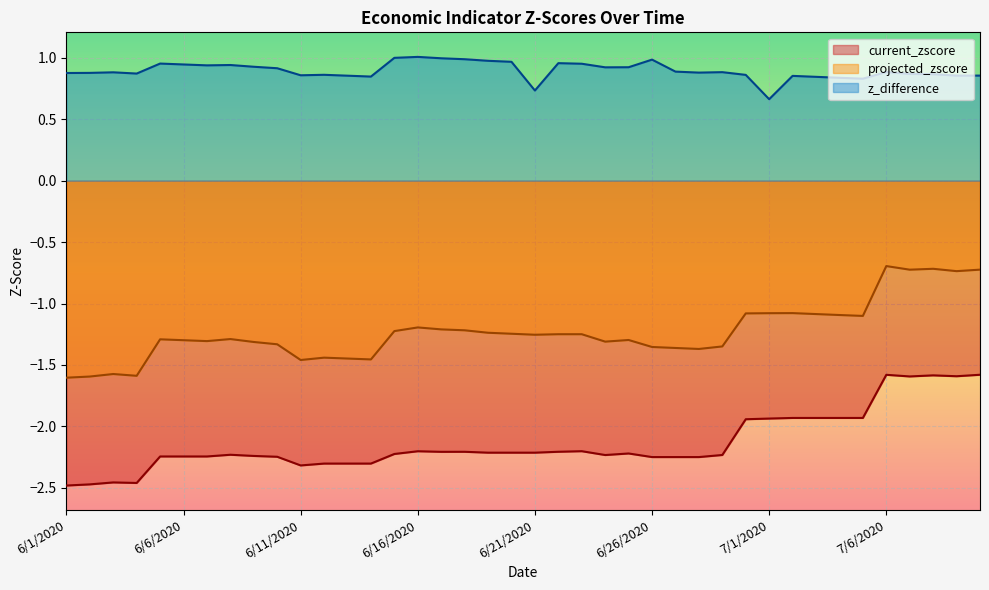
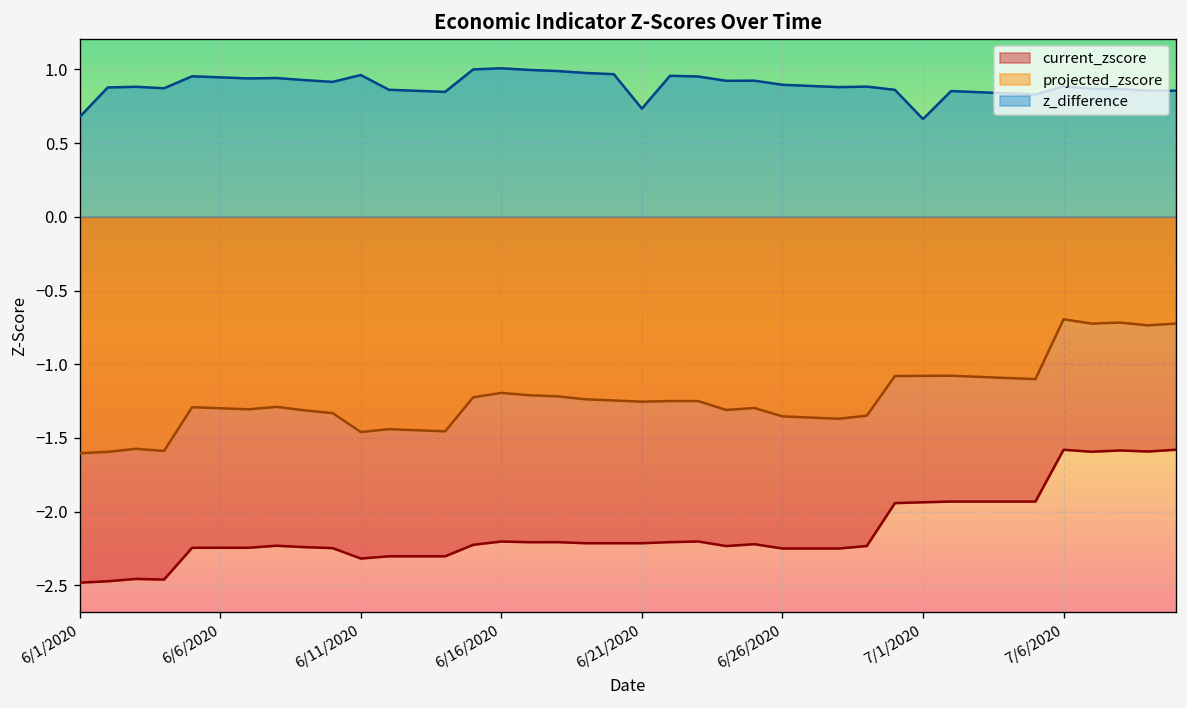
  {
    "z_difference": {
-     "6/1/2020": 0.88,
+     "6/1/2020": 0.68,
      "6/6/2020": 0.95,
-     "6/11/2020": 0.86,
+     "6/11/2020": 0.96,
      "6/16/2020": 1.01,
      "6/21/2020": 0.73,
-     "6/26/2020": 0.99,
+     "6/26/2020": 0.90,
      "7/1/2020": 0.66
    }
  }
